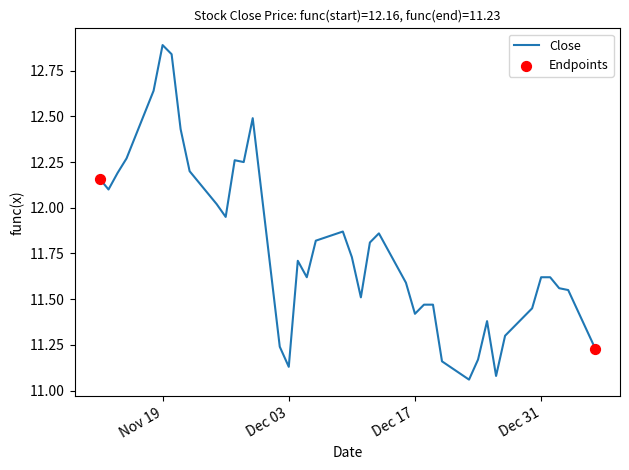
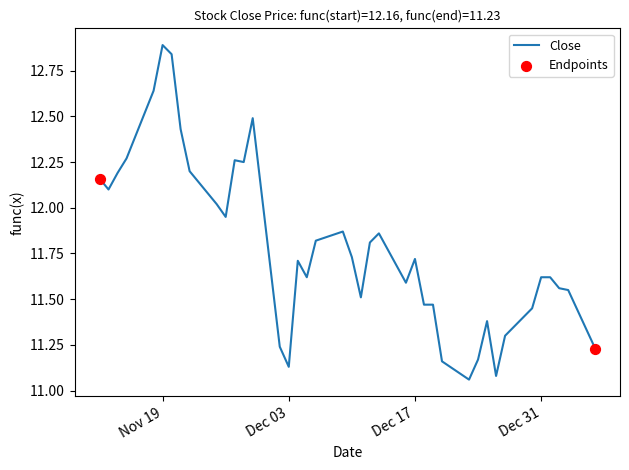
  {
    "Close": {
      "Nov 19": 12.89,
      "Dec 03": 11.13,
-     "Dec 17": 11.42,
+     "Dec 17": 11.72,
      "Dec 31": 11.62
    }
  }
